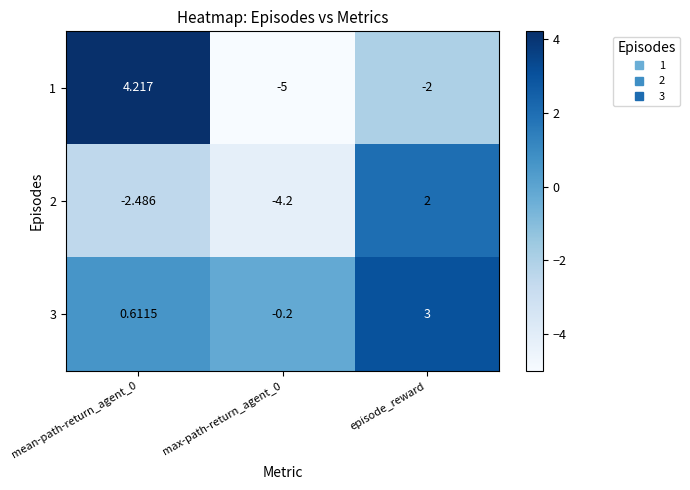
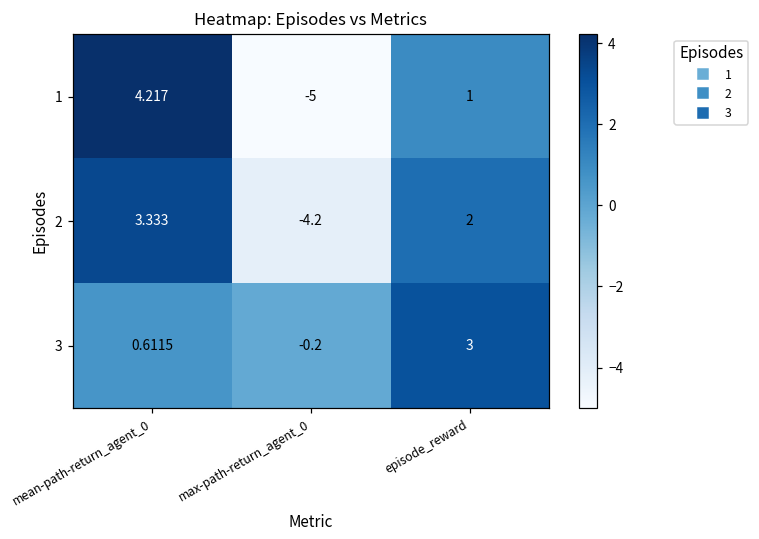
  {
    "1": {
      "mean-path-return_agent_0": 4.217,
      "max-path-return_agent_0": -5,
-     "episode_reward": -2
+     "episode_reward": 1
    },
    "2": {
-     "mean-path-return_agent_0": -2.486,
+     "mean-path-return_agent_0": 3.333,
      "max-path-return_agent_0": -4.2,
      "episode_reward": 2
    },
    "3": {
      "mean-path-return_agent_0": 0.6115,
      "max-path-return_agent_0": -0.2,
      "episode_reward": 3
    }
  }
